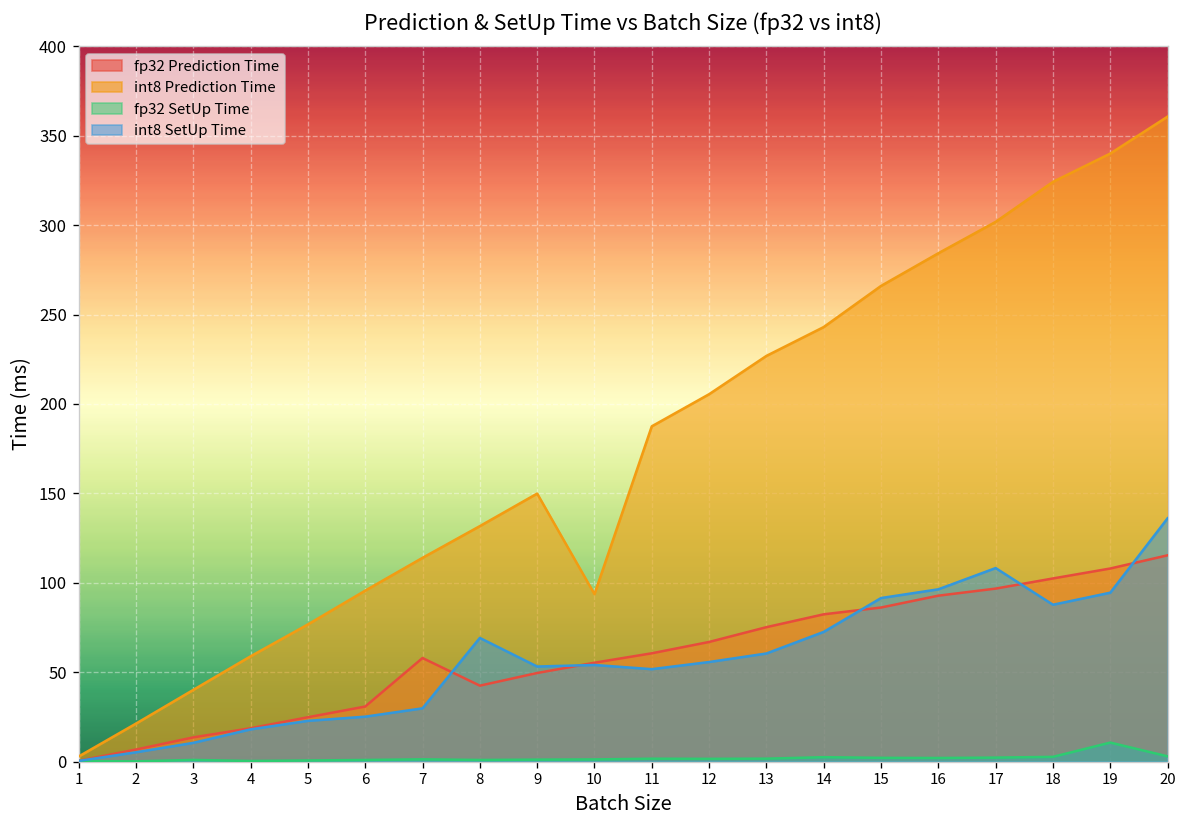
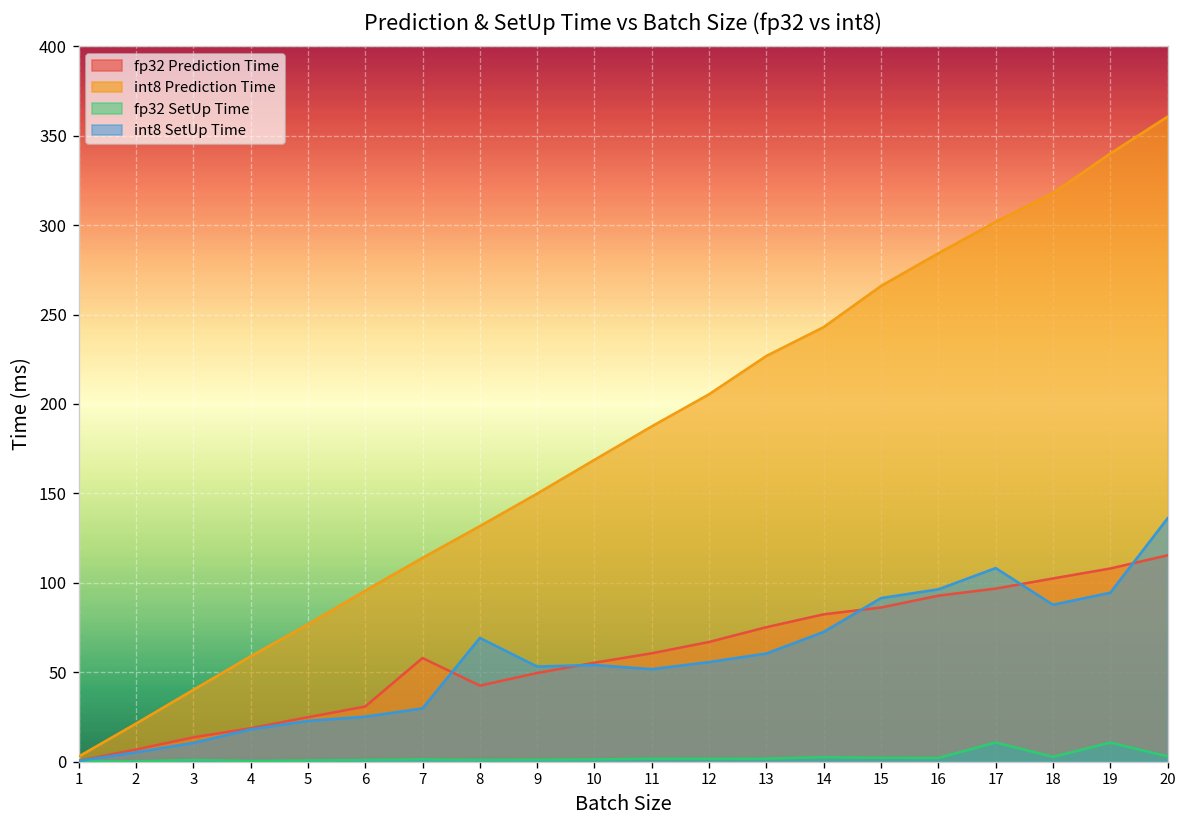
  {
    "fp32 Prediction Time": {
      "3": 14,
      "5": 25,
      "6": 31,
      "7": 58,
      "8": 43,
      "9": 50,
      "11": 61,
      "12": 67,
      "13": 75,
      "14": 82,
      "15": 86,
      "16": 93,
      "17": 97,
      "18": 102,
      "19": 108,
      "20": 115
    },
    "int8 Prediction Time": {
      "1": 3,
      "2": 21,
      "3": 40,
      "4": 59,
      "5": 77,
      "6": 96,
      "7": 114,
      "8": 132,
      "9": 150,
-     "10": 94,
+     "10": 169,
      "11": 188,
      "12": 205,
      "13": 227,
      "14": 243,
      "15": 266,
      "16": 284,
      "17": 302,
-     "18": 324,
+     "18": 318,
      "19": 340,
      "20": 361
    },
    "fp32 SetUp Time": {
      "2": 0,
      "3": 1,
      "4": 0,
      "5": 1,
      "6": 1,
      "7": 1,
      "8": 1,
      "9": 1,
      "10": 1,
      "11": 2,
      "12": 2,
      "13": 2,
      "14": 3,
      "15": 2,
      "16": 2,
-     "17": 2,
+     "17": 11,
      "18": 3,
      "19": 11,
      "20": 3
    },
    "int8 SetUp Time": {
      "3": 11,
      "5": 23,
      "6": 25,
      "7": 30,
      "8": 69,
      "9": 53,
      "11": 52,
      "12": 56,
      "13": 60,
      "14": 73,
      "15": 91,
      "16": 96,
      "17": 108,
      "18": 88,
      "19": 94,
      "20": 136
    }
  }
